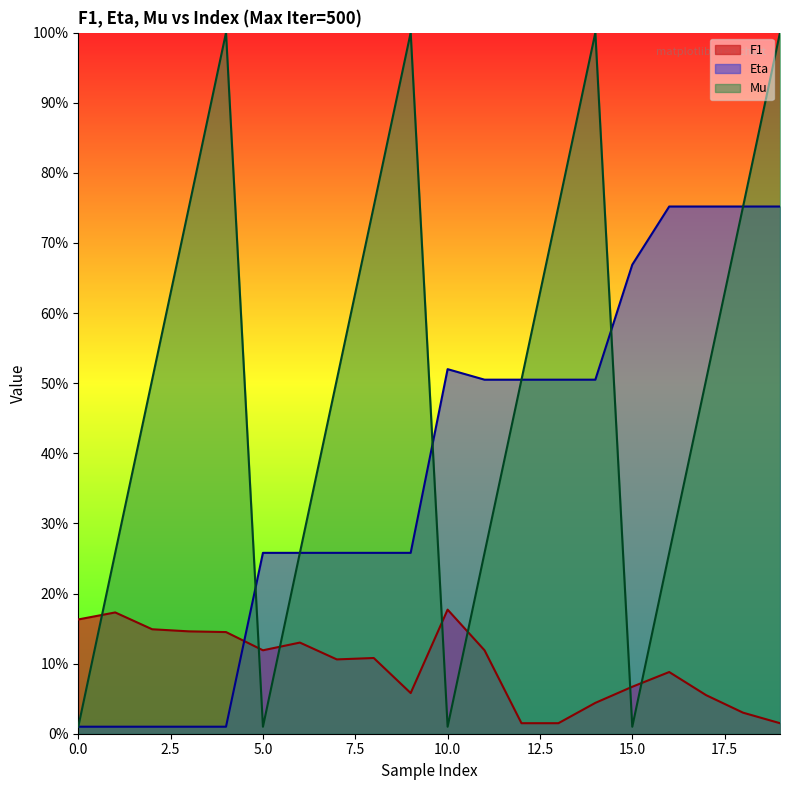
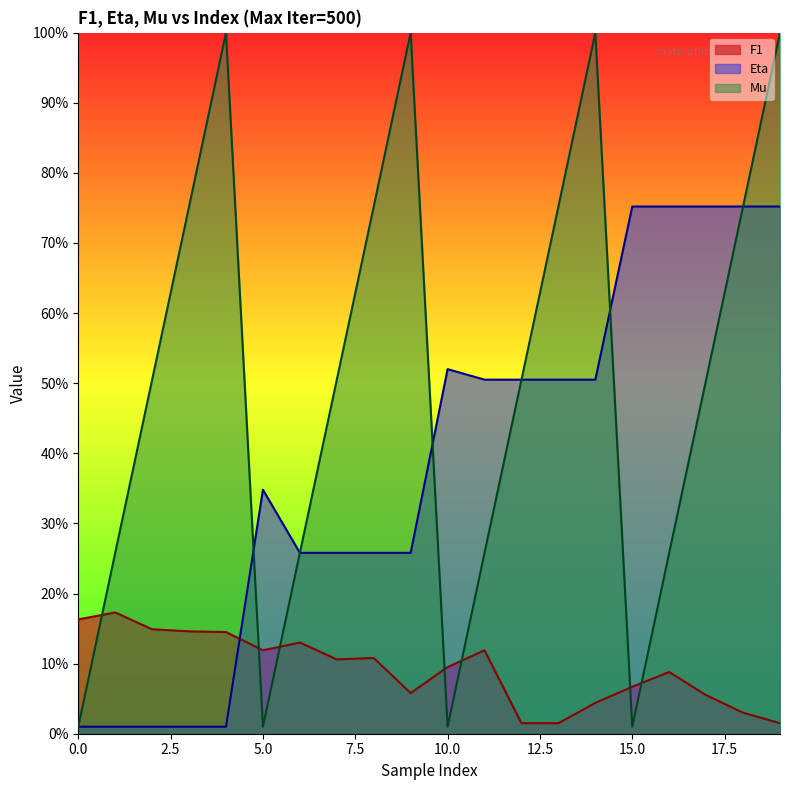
  {
    "F1": {
      "0.0": "16%",
      "5.0": "12%",
-     "10.0": "18%",
+     "10.0": "10%",
      "15.0": "7%"
    },
    "Eta": {
-     "5.0": "26%",
+     "5.0": "35%",
      "10.0": "52%",
-     "15.0": "67%"
+     "15.0": "75%"
    },
    "Mu": {
      "5.0": "1%",
      "10.0": "1%",
      "15.0": "1%"
    }
  }
